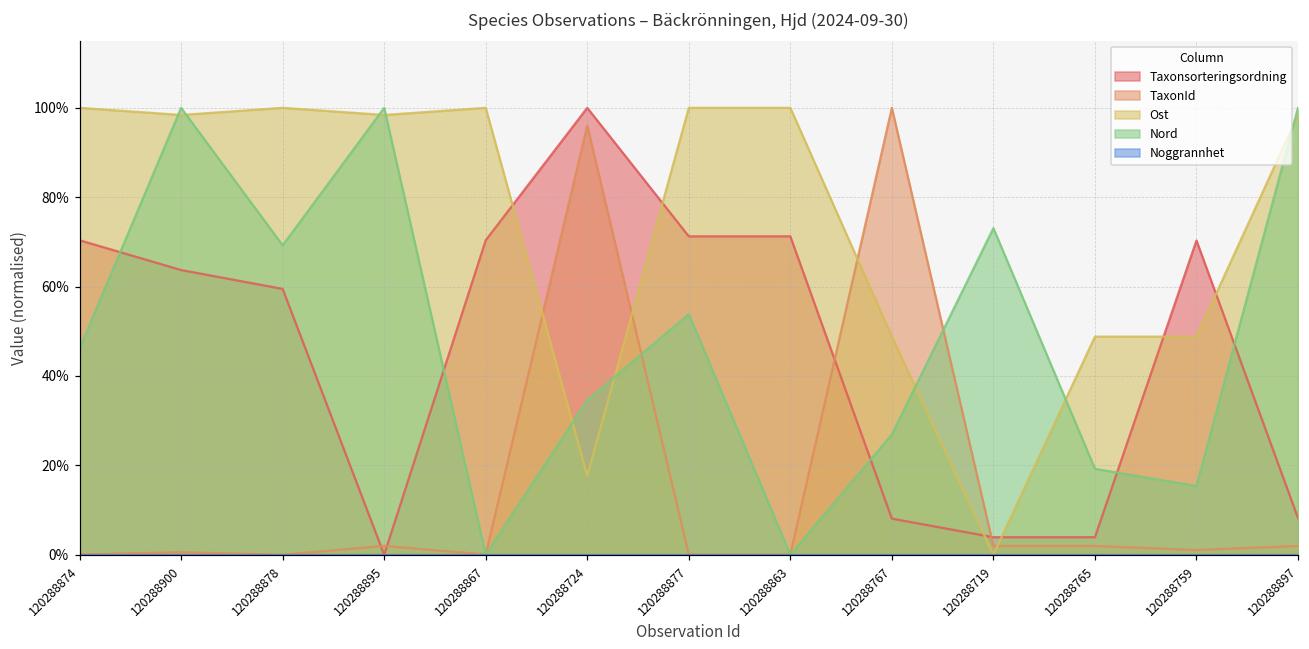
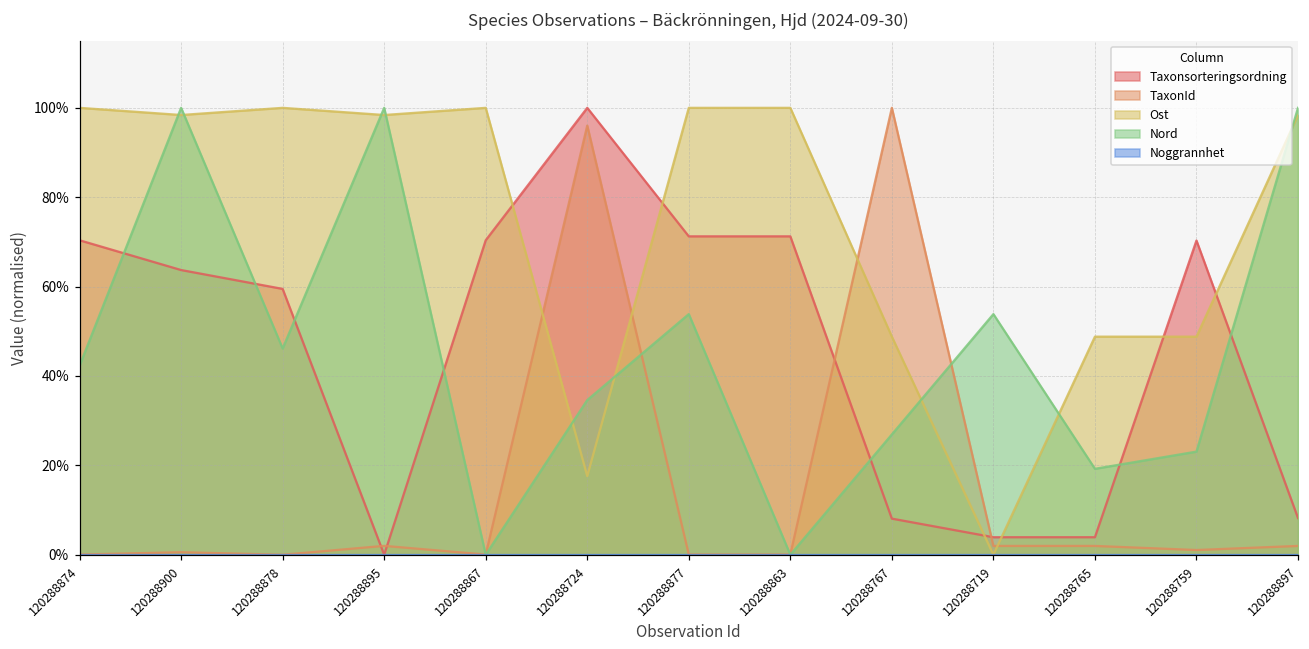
  {
    "Nord": {
-     "120288874": "46%",
+     "120288874": "42%",
      "120288900": "100%",
-     "120288878": "69%",
+     "120288878": "46%",
      "120288895": "100%",
      "120288724": "35%",
      "120288877": "54%",
      "120288767": "27%",
-     "120288719": "73%",
+     "120288719": "54%",
      "120288765": "19%",
-     "120288759": "15%",
+     "120288759": "23%",
      "120288897": "100%"
    },
    "Noggrannhet": {
      "120288724": "0%",
      "120288767": "0%",
      "120288765": "0%",
      "120288759": "0%",
      "120288897": "0%"
    }
  }
